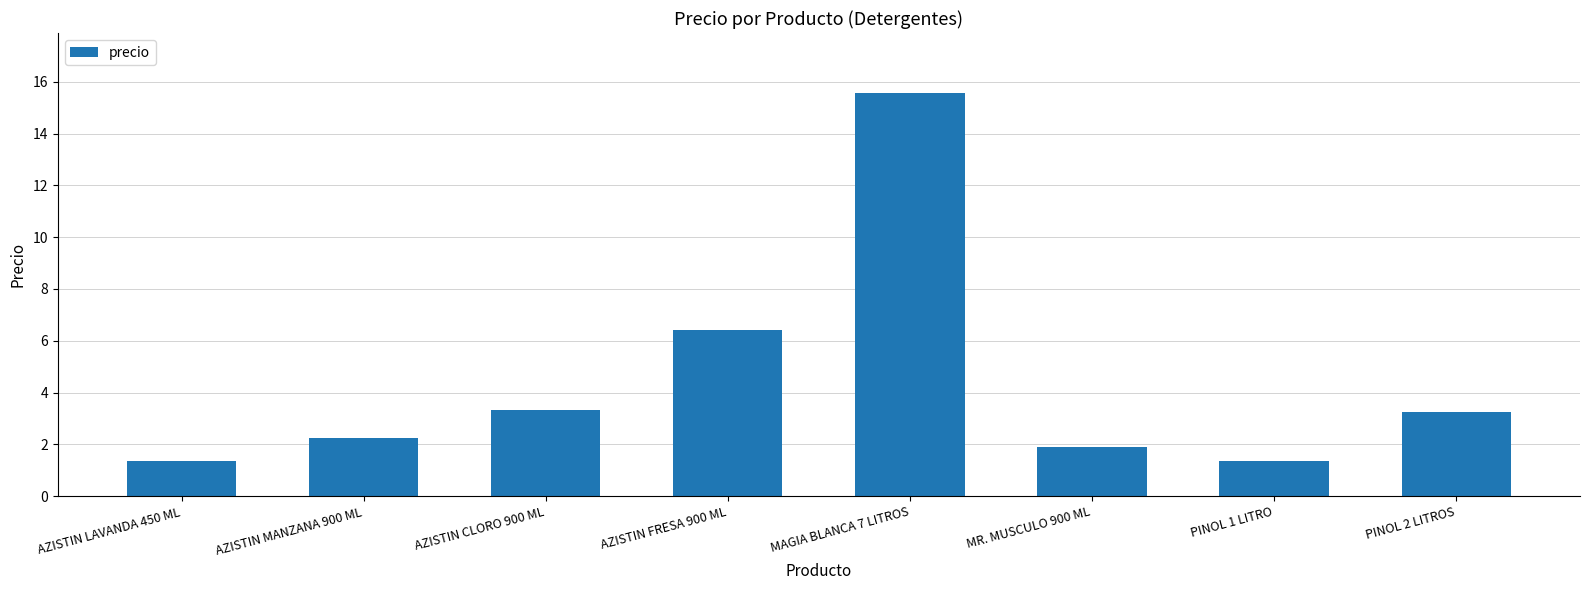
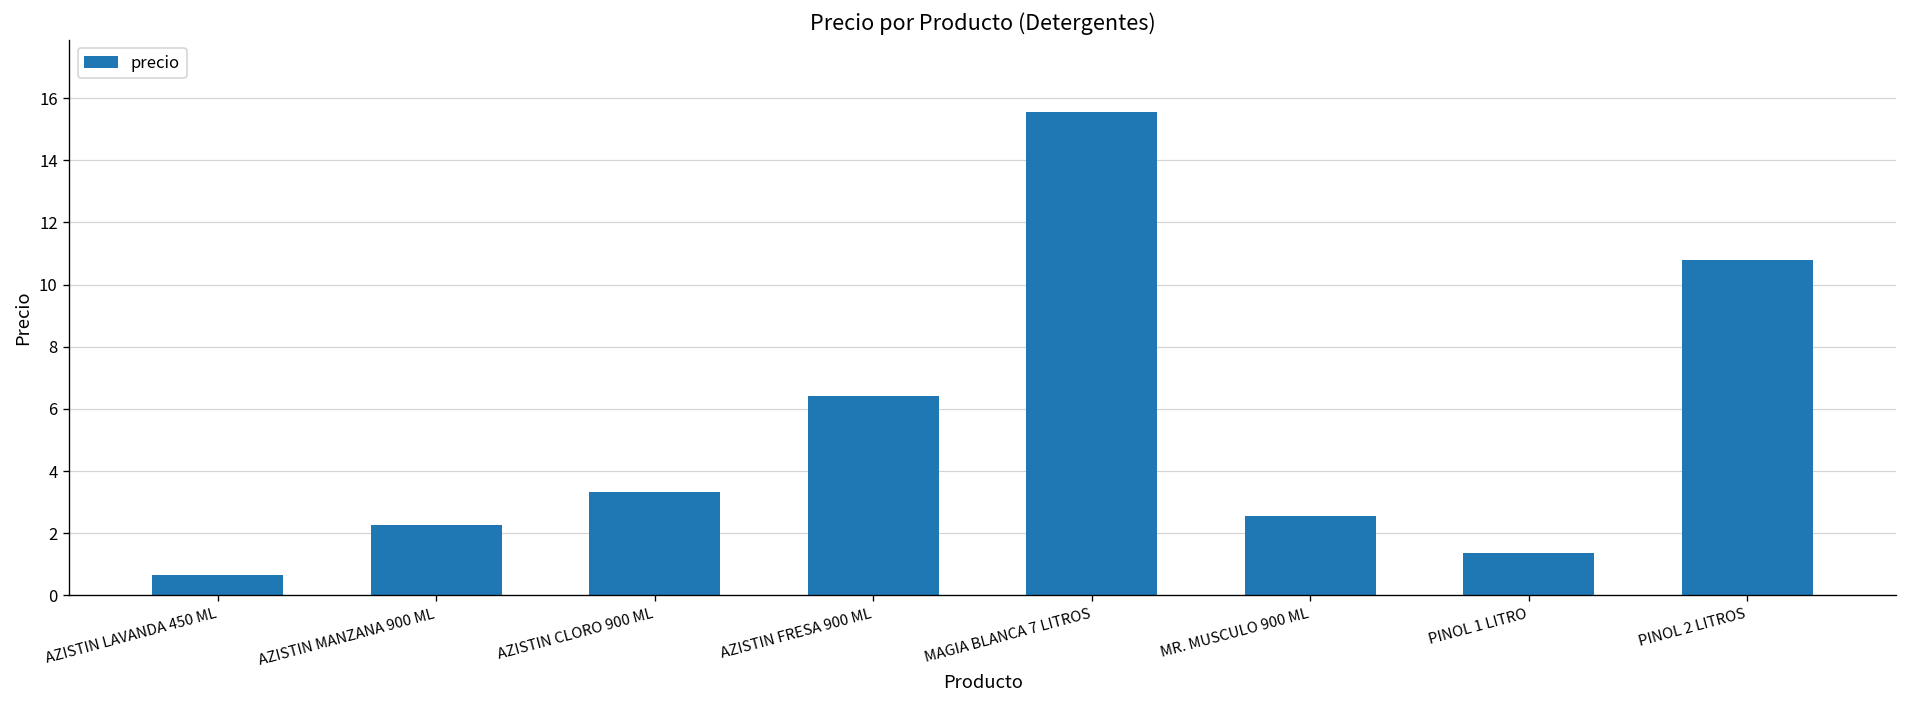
  {
-   "AZISTIN LAVANDA 450 ML": 1.4,
+   "AZISTIN LAVANDA 450 ML": 0.6,
    "AZISTIN MANZANA 900 ML": 2.3,
    "AZISTIN CLORO 900 ML": 3.3,
    "AZISTIN FRESA 900 ML": 6.4,
    "MAGIA BLANCA 7 LITROS": 15.6,
-   "MR. MUSCULO 900 ML": 1.9,
+   "MR. MUSCULO 900 ML": 2.6,
    "PINOL 1 LITRO": 1.4,
-   "PINOL 2 LITROS": 3.3
+   "PINOL 2 LITROS": 10.8
  }
